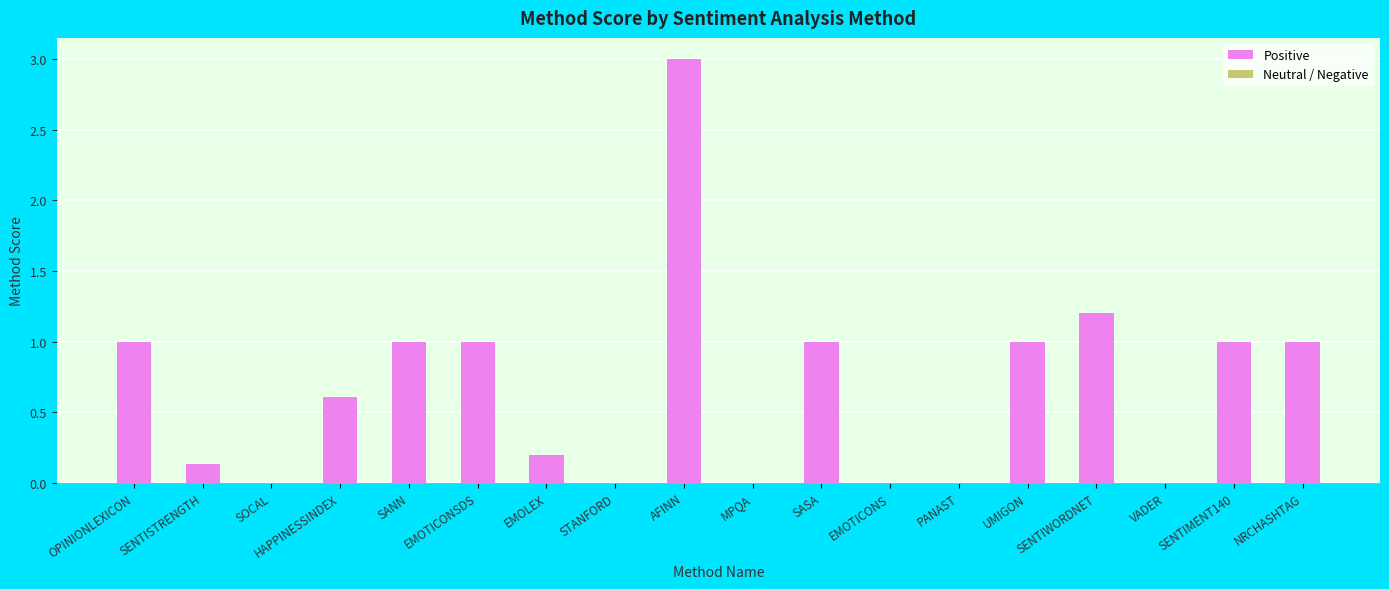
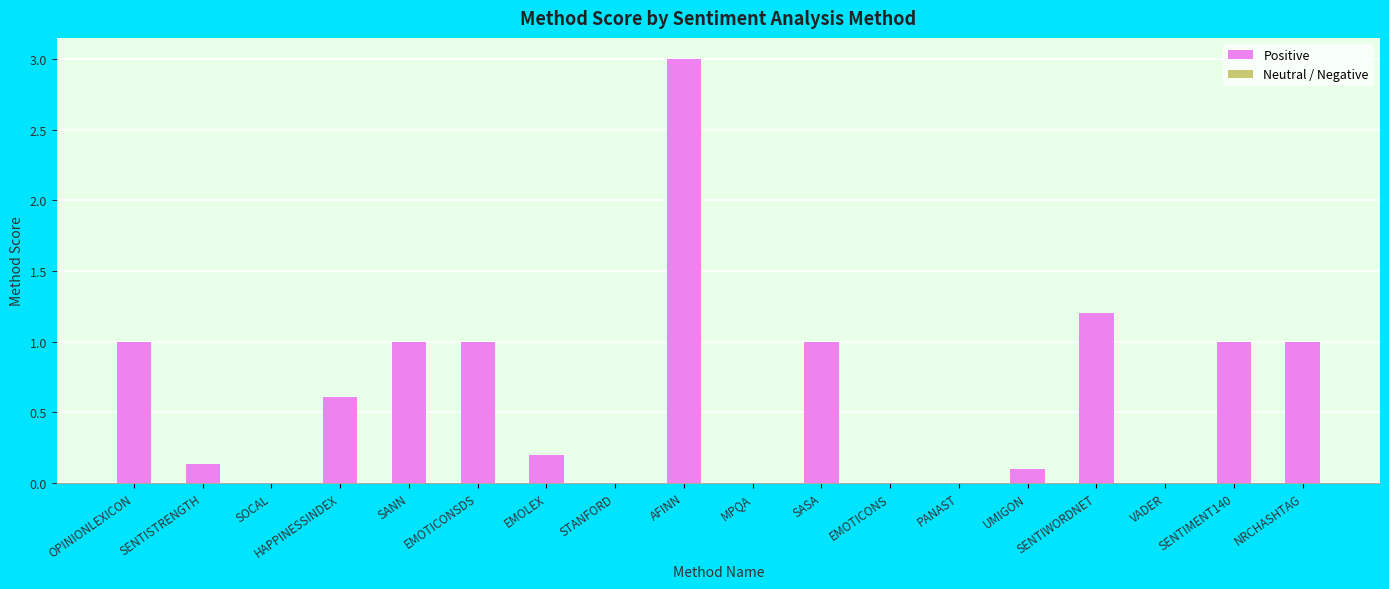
  {
    "Positive": {
      "OPINIONLEXICON": 1.0,
      "SENTISTRENGTH": 0.13,
      "HAPPINESSINDEX": 0.6,
      "SANN": 1.0,
      "EMOTICONSDS": 1.0,
      "EMOLEX": 0.2,
      "AFINN": 3.0,
      "SASA": 1.0,
-     "UMIGON": 1.0,
+     "UMIGON": 0.1,
      "SENTIWORDNET": 1.2,
      "SENTIMENT140": 1.0,
      "NRCHASHTAG": 1.0
    },
    "Neutral / Negative": {
      "SOCAL": 0.0,
      "STANFORD": 0.0,
      "MPQA": 0.0,
      "EMOTICONS": 0.0,
      "PANAST": 0.0,
      "VADER": 0.0
    }
  }
